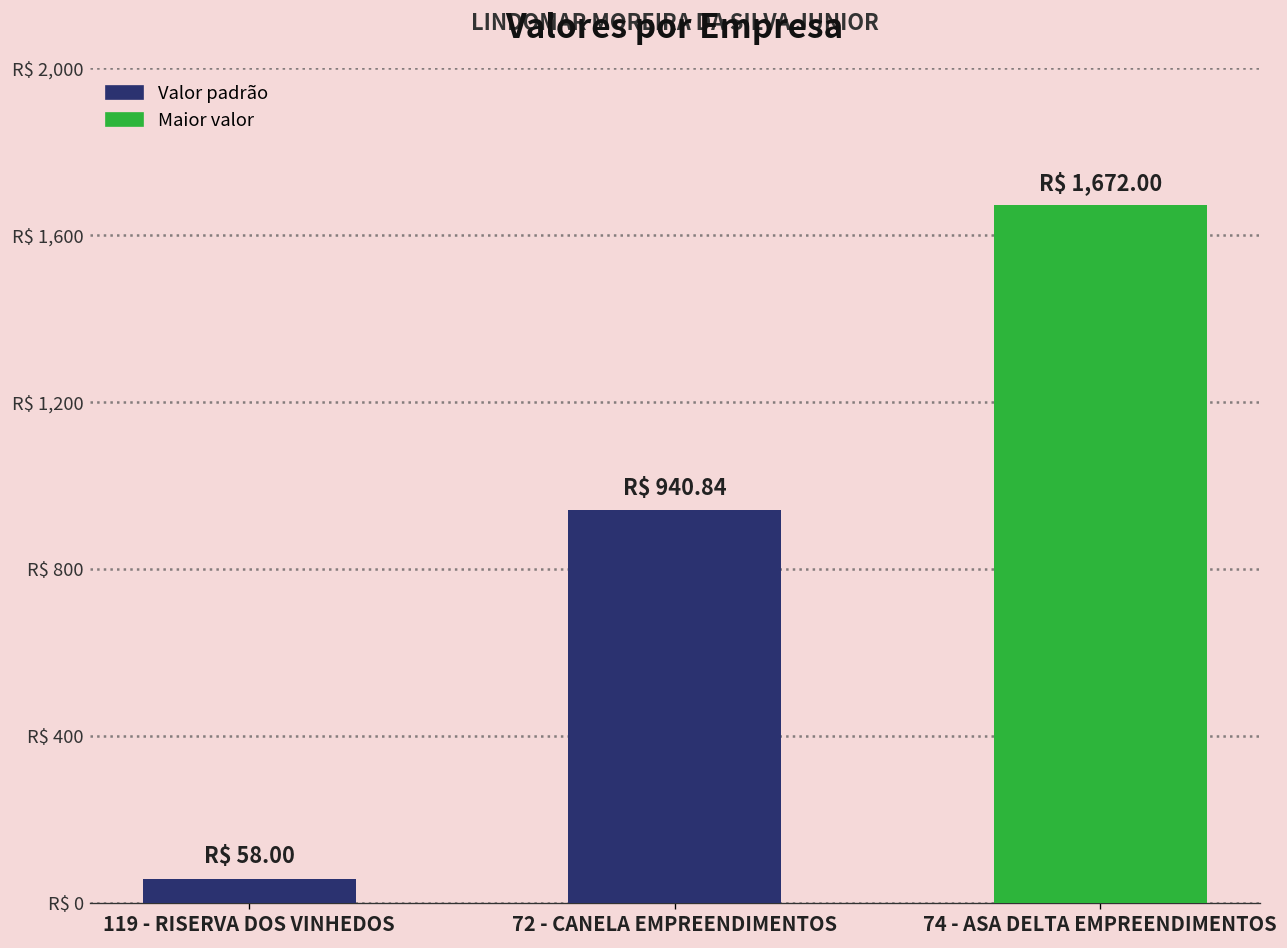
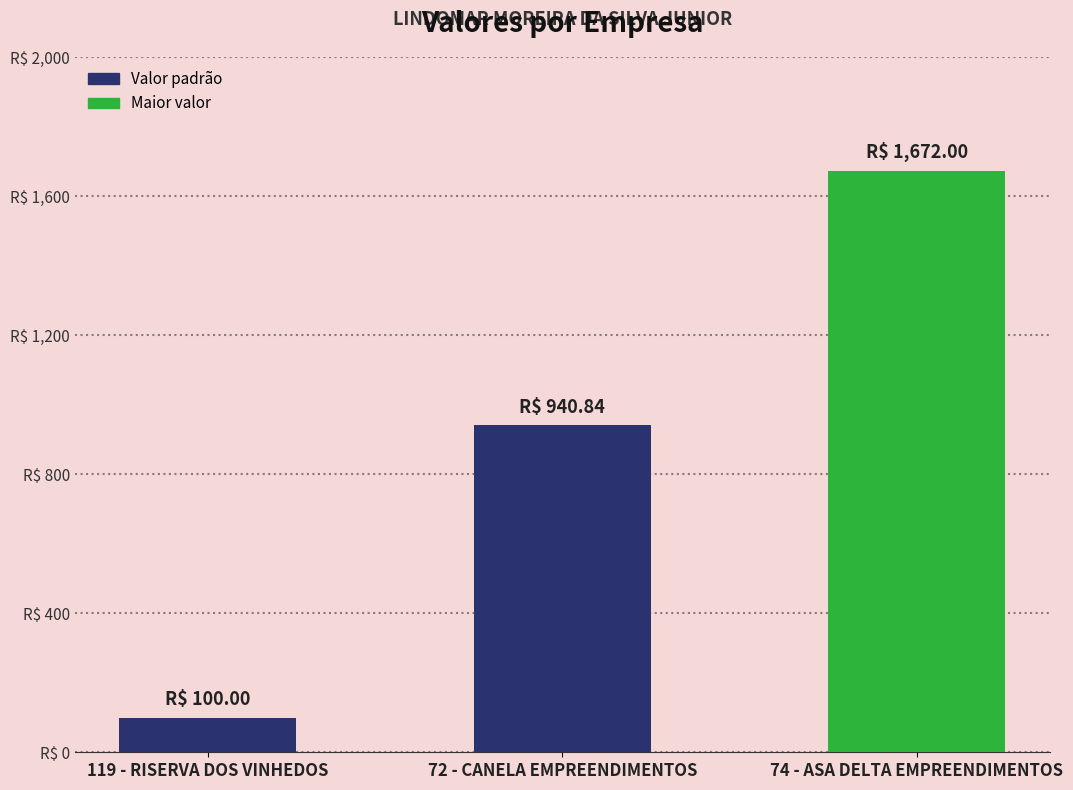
  {
-   "119 - RISERVA DOS VINHEDOS": "58.00",
+   "119 - RISERVA DOS VINHEDOS": "100.00",
    "72 - CANELA EMPREENDIMENTOS": "940.84",
    "74 - ASA DELTA EMPREENDIMENTOS": "1,672.00"
  }
